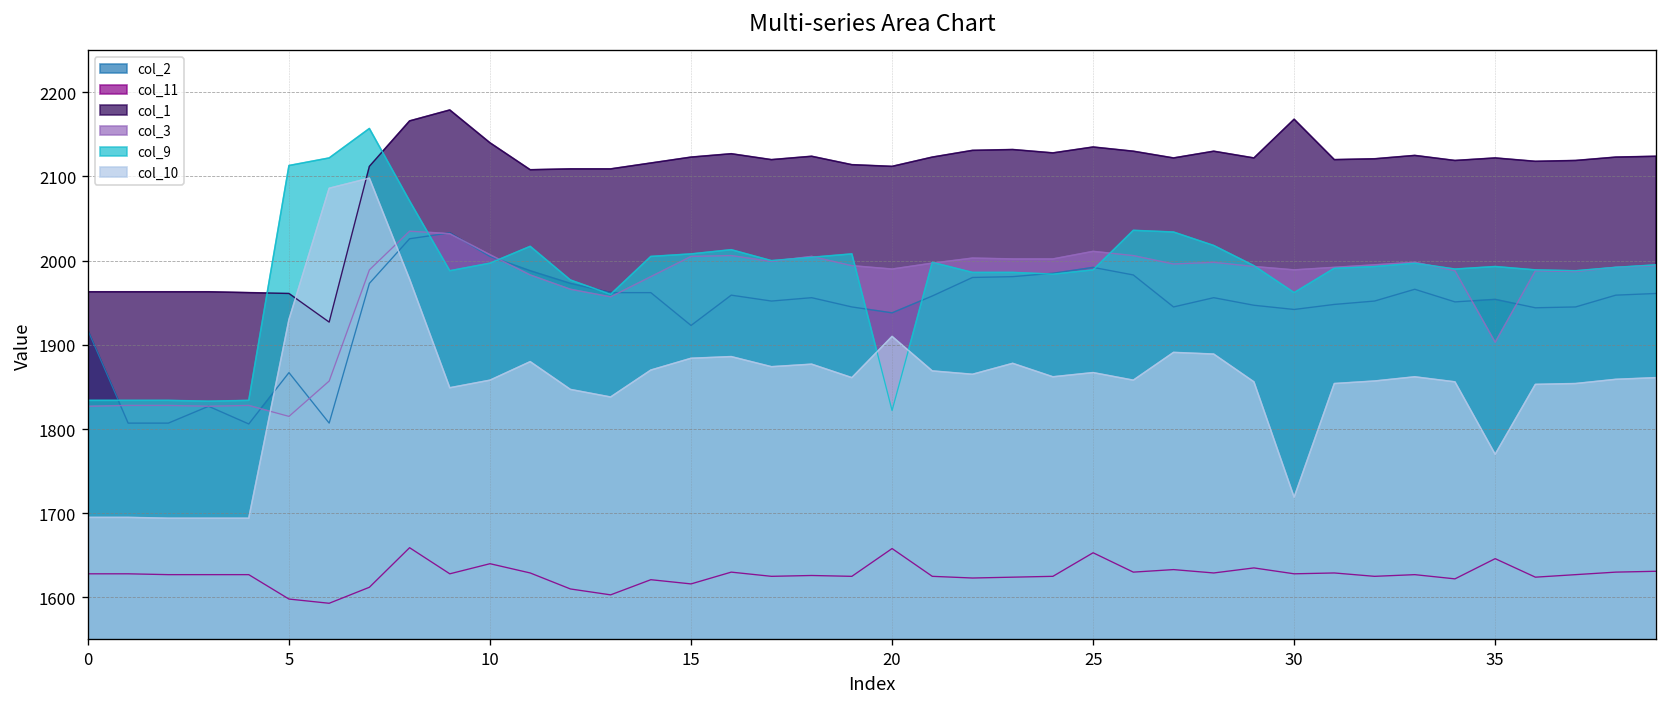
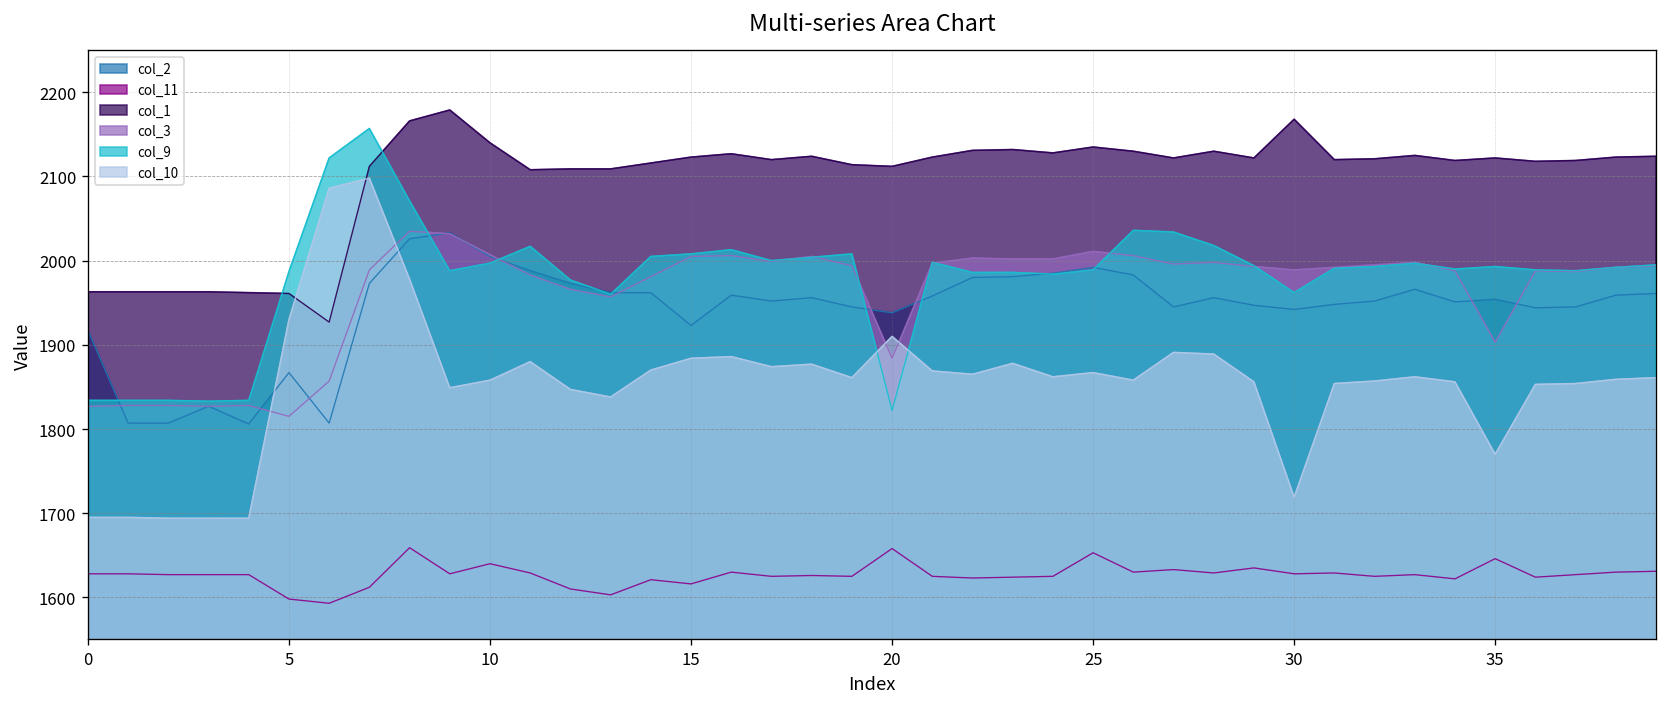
  {
    "col_2": {
      "0": 1920,
      "5": 1870,
      "15": 1920,
      "20": 1940,
      "30": 1940,
      "35": 1950
    },
    "col_11": {
      "0": 1630,
      "5": 1600,
      "10": 1640,
      "15": 1620,
      "20": 1660,
      "25": 1650,
      "30": 1630,
      "35": 1650
    },
    "col_1": {
      "0": 1960,
      "5": 1960,
      "10": 2140,
      "15": 2120,
      "20": 2110,
      "25": 2140,
      "30": 2170,
      "35": 2120
    },
    "col_3": {
      "0": 1830,
      "5": 1820,
-     "20": 1990,
+     "20": 1880,
      "25": 2010,
      "30": 1990,
      "35": 1900
    },
    "col_9": {
      "0": 1830,
-     "5": 2110,
+     "5": 1990,
      "10": 2000,
      "20": 1820,
      "30": 1960,
      "35": 1990
    },
    "col_10": {
      "0": 1700,
      "5": 1930,
      "10": 1860,
      "15": 1880,
      "20": 1910,
      "25": 1870,
      "30": 1720,
      "35": 1770
    }
  }
